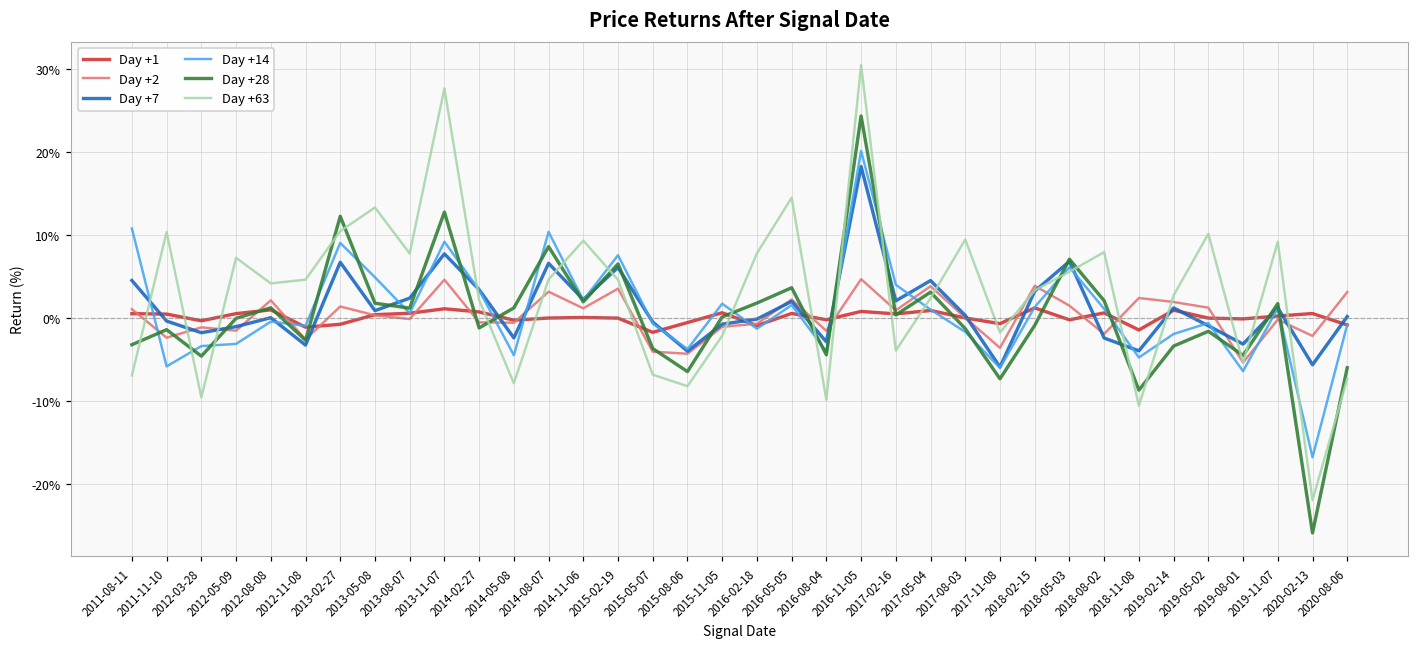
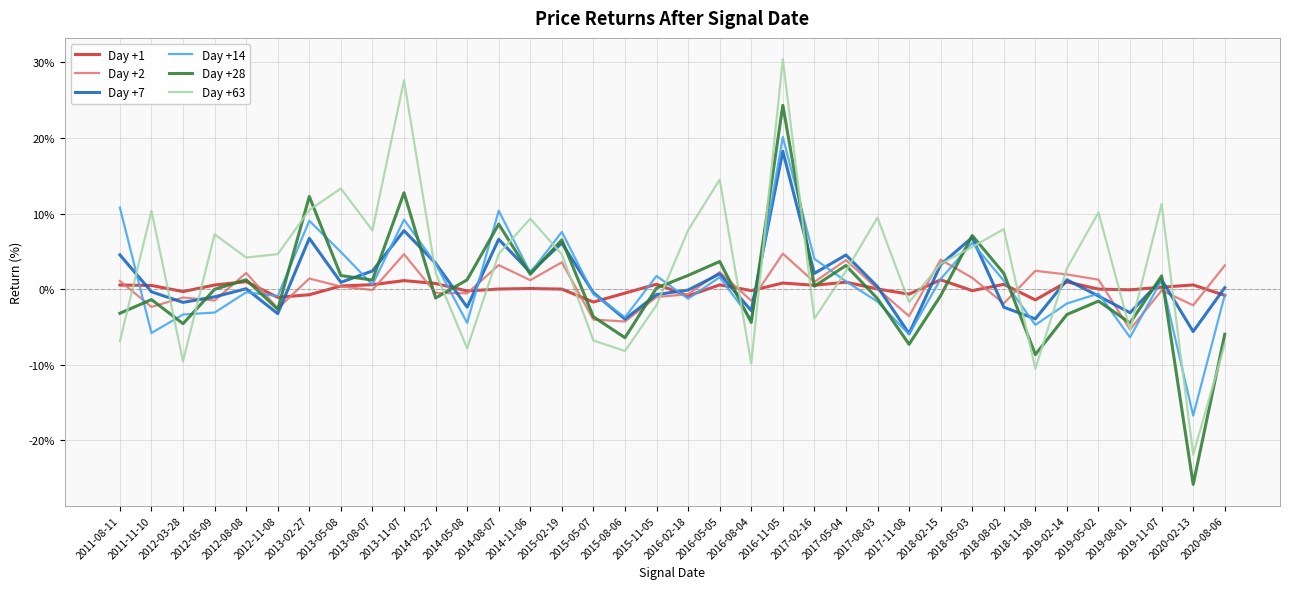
  {
    "Day +1": {
      "2011-08-11": "1%",
      "2011-11-10": "0%",
      "2012-03-28": "0%",
      "2012-05-09": "1%",
      "2013-02-27": "-1%",
      "2013-11-07": "1%",
      "2014-02-27": "1%",
      "2014-08-07": "0%",
      "2014-11-06": "0%",
      "2015-02-19": "0%",
      "2015-05-07": "-2%",
      "2015-08-06": "-1%",
      "2015-11-05": "1%",
      "2016-05-05": "1%",
      "2016-08-04": "0%",
      "2016-11-05": "1%",
      "2017-11-08": "-1%",
      "2018-05-03": "0%",
      "2018-08-02": "1%",
      "2018-11-08": "-1%",
      "2019-05-02": "0%",
      "2019-08-01": "0%",
      "2019-11-07": "0%",
      "2020-02-13": "1%"
    },
    "Day +2": {
      "2011-08-11": "1%",
      "2011-11-10": "-2%",
      "2012-03-28": "-1%",
      "2012-05-09": "-2%",
      "2012-08-08": "2%",
      "2013-02-27": "1%",
      "2013-08-07": "0%",
      "2013-11-07": "5%",
      "2014-02-27": "-1%",
      "2014-08-07": "3%",
      "2014-11-06": "1%",
      "2015-02-19": "4%",
      "2015-05-07": "-4%",
      "2016-08-04": "-2%",
      "2016-11-05": "5%",
      "2017-02-16": "1%",
      "2017-05-04": "4%",
      "2017-11-08": "-4%",
      "2018-02-15": "4%",
      "2018-05-03": "1%",
      "2018-08-02": "-2%",
      "2018-11-08": "2%",
      "2019-02-14": "2%",
      "2019-05-02": "1%",
      "2019-11-07": "0%",
      "2020-02-13": "-2%",
      "2020-08-06": "3%"
    },
    "Day +7": {
      "2011-08-11": "5%",
      "2011-11-10": "0%",
      "2012-03-28": "-2%",
      "2012-05-09": "-1%",
      "2012-08-08": "0%",
      "2012-11-08": "-3%",
      "2013-02-27": "7%",
      "2013-05-08": "1%",
      "2013-08-07": "2%",
      "2013-11-07": "8%",
      "2014-05-08": "-2%",
      "2014-08-07": "7%",
      "2015-02-19": "6%",
      "2016-02-18": "0%",
      "2016-08-04": "-3%",
      "2016-11-05": "18%",
      "2017-02-16": "2%",
      "2017-05-04": "5%",
      "2018-08-02": "-2%",
      "2018-11-08": "-4%",
      "2019-08-01": "-3%",
      "2020-02-13": "-6%",
      "2020-08-06": "0%"
    },
    "Day +14": {
      "2011-08-11": "11%",
      "2011-11-10": "-6%",
      "2012-03-28": "-3%",
      "2012-05-09": "-3%",
      "2012-08-08": "0%",
      "2013-02-27": "9%",
      "2013-05-08": "5%",
      "2013-11-07": "9%",
      "2014-05-08": "-4%",
      "2014-08-07": "10%",
      "2015-02-19": "8%",
      "2015-11-05": "2%",
      "2016-02-18": "-1%",
      "2016-05-05": "2%",
      "2016-08-04": "-4%",
      "2016-11-05": "20%",
      "2017-02-16": "4%",
      "2017-08-03": "-2%",
      "2018-05-03": "6%",
      "2018-08-02": "1%",
      "2018-11-08": "-5%",
      "2019-02-14": "-2%",
      "2019-08-01": "-6%",
      "2020-02-13": "-17%"
    },
    "Day +28": {
      "2011-08-11": "-3%",
      "2011-11-10": "-1%",
      "2012-03-28": "-5%",
      "2012-05-09": "0%",
      "2013-02-27": "12%",
      "2013-05-08": "2%",
      "2013-08-07": "1%",
      "2013-11-07": "13%",
      "2014-02-27": "-1%",
      "2014-05-08": "1%",
      "2014-08-07": "9%",
      "2015-02-19": "7%",
      "2015-05-07": "-4%",
      "2015-08-06": "-6%",
      "2015-11-05": "0%",
      "2016-02-18": "2%",
      "2016-05-05": "4%",
      "2016-08-04": "-4%",
      "2016-11-05": "24%",
      "2017-05-04": "3%",
      "2017-08-03": "-1%",
      "2017-11-08": "-7%",
      "2018-02-15": "-1%",
      "2018-08-02": "2%",
      "2018-11-08": "-9%",
      "2019-02-14": "-3%",
      "2019-05-02": "-2%",
      "2019-08-01": "-4%",
      "2019-11-07": "2%",
      "2020-02-13": "-26%",
      "2020-08-06": "-6%"
    },
    "Day +63": {
      "2011-08-11": "-7%",
      "2011-11-10": "10%",
      "2012-03-28": "-10%",
      "2012-05-09": "7%",
      "2012-08-08": "4%",
      "2012-11-08": "5%",
      "2013-02-27": "10%",
      "2013-05-08": "13%",
      "2013-08-07": "8%",
      "2013-11-07": "28%",
      "2014-02-27": "2%",
      "2014-05-08": "-8%",
      "2014-08-07": "5%",
      "2014-11-06": "9%",
      "2015-02-19": "5%",
      "2015-05-07": "-7%",
      "2015-08-06": "-8%",
      "2015-11-05": "-2%",
      "2016-02-18": "8%",
      "2016-05-05": "14%",
      "2016-08-04": "-10%",
      "2016-11-05": "30%",
      "2017-02-16": "-4%",
      "2017-05-04": "2%",
      "2017-08-03": "9%",
      "2017-11-08": "-2%",
      "2018-05-03": "6%",
      "2018-08-02": "8%",
      "2018-11-08": "-11%",
      "2019-02-14": "3%",
      "2019-05-02": "10%",
-     "2019-11-07": "9%",
+     "2019-11-07": "11%",
      "2020-02-13": "-22%",
      "2020-08-06": "-7%"
    }
  }
